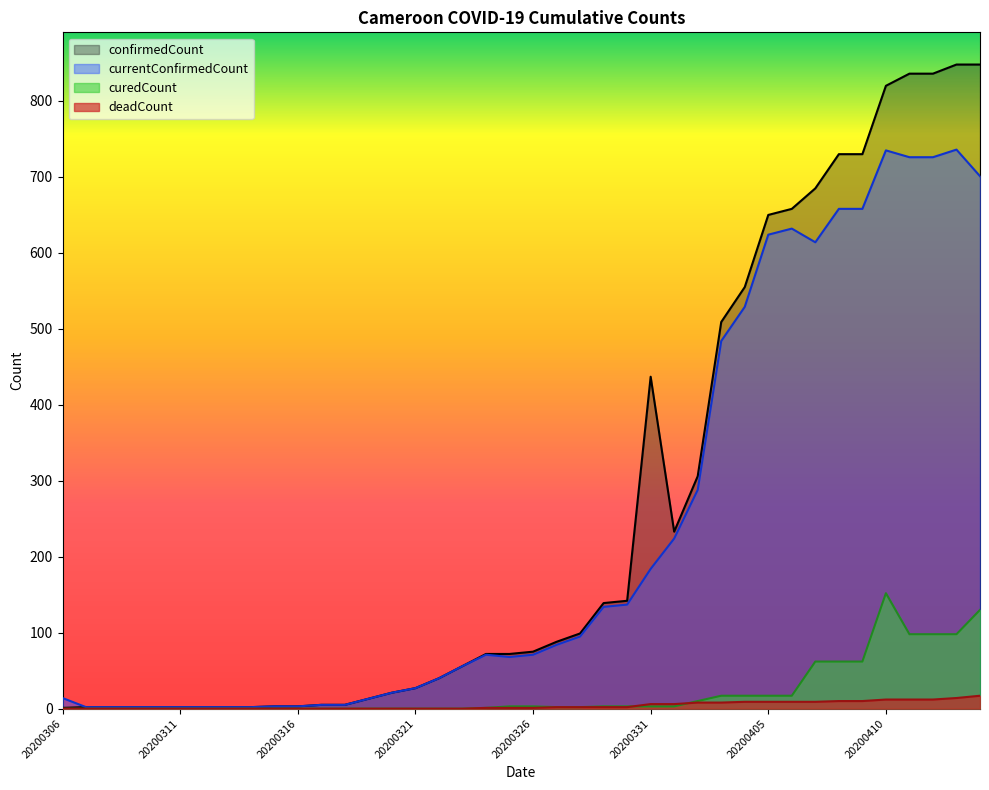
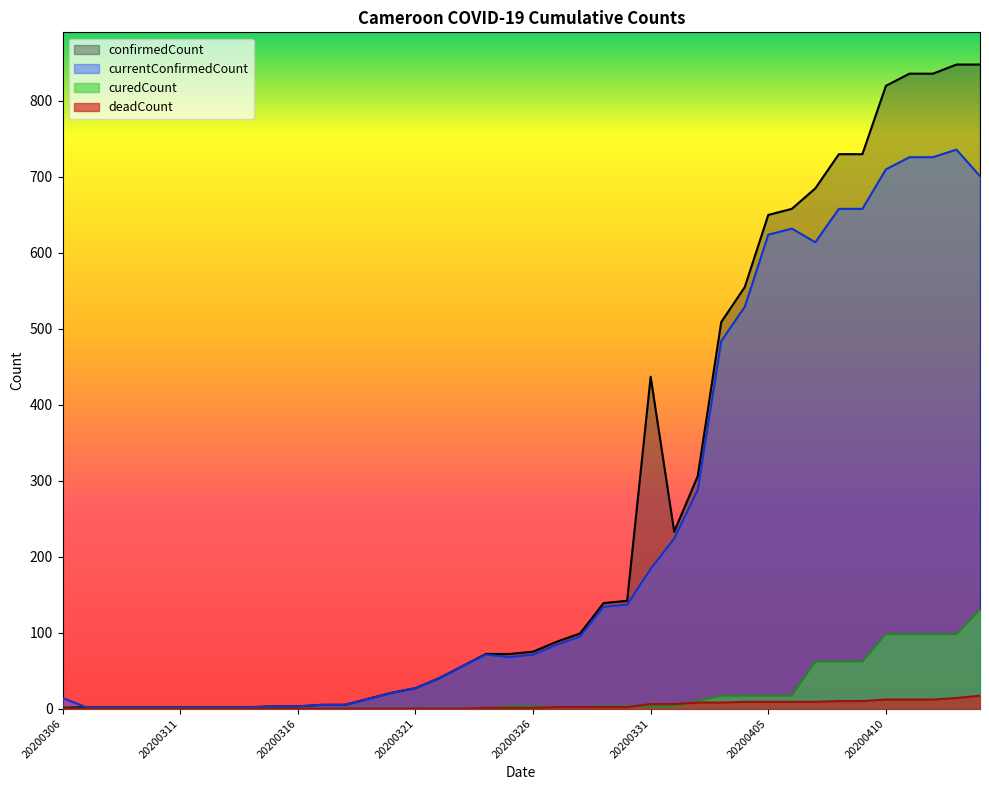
  {
    "confirmedCount": {
      "20200326": 80,
      "20200331": 440,
      "20200405": 650,
      "20200410": 820
    },
    "currentConfirmedCount": {
      "20200306": 10,
      "20200326": 70,
      "20200331": 180,
      "20200405": 620,
-     "20200410": 740
+     "20200410": 710
    },
    "curedCount": {
      "20200405": 20,
-     "20200410": 150
+     "20200410": 100
    },
    "deadCount": {
      "20200405": 10,
      "20200410": 10
    }
  }
